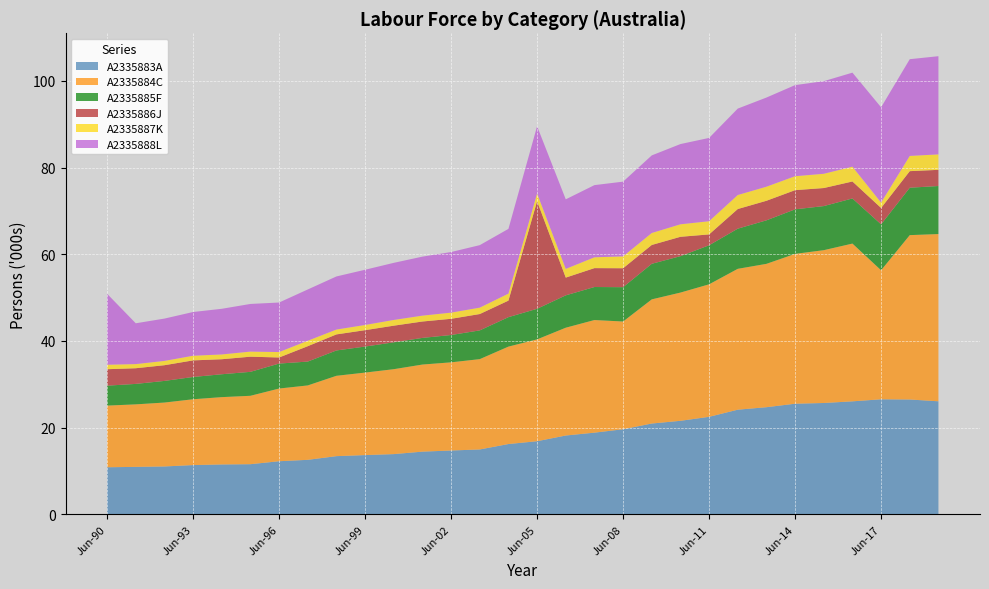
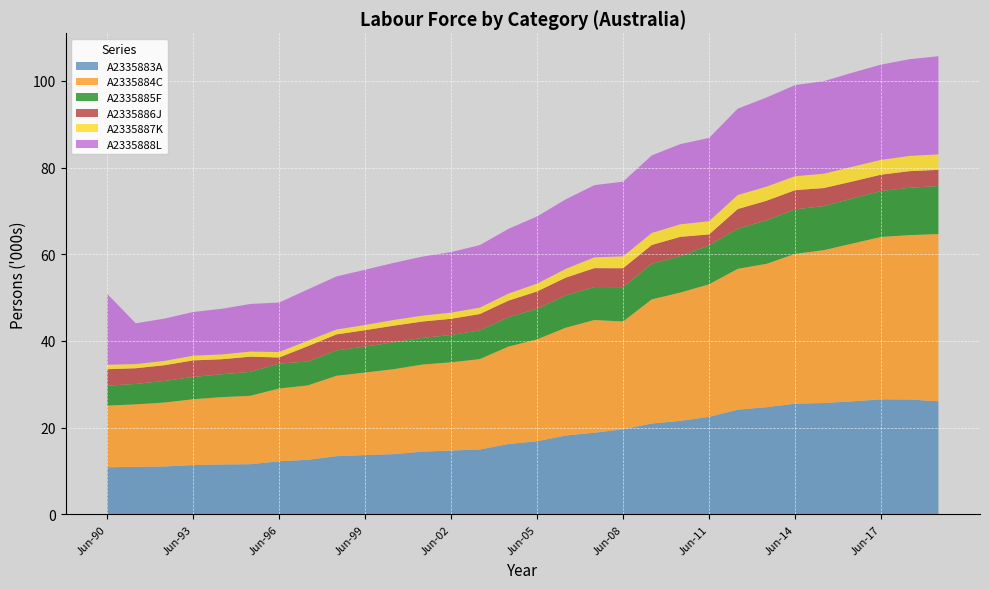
  {
    "A2335883A": {
      "Jun-90": 11,
      "Jun-93": 11,
      "Jun-96": 12,
      "Jun-99": 14,
      "Jun-02": 15,
      "Jun-05": 17,
      "Jun-08": 20,
      "Jun-11": 22,
      "Jun-14": 26,
      "Jun-17": 27
    },
    "A2335884C": {
      "Jun-90": 14,
      "Jun-93": 15,
      "Jun-96": 17,
      "Jun-99": 19,
      "Jun-02": 20,
      "Jun-05": 23,
      "Jun-08": 25,
      "Jun-11": 31,
      "Jun-14": 35,
-     "Jun-17": 30
+     "Jun-17": 37
    },
    "A2335885F": {
      "Jun-90": 5,
      "Jun-93": 5,
      "Jun-96": 6,
      "Jun-99": 6,
      "Jun-02": 6,
      "Jun-05": 7,
      "Jun-08": 8,
      "Jun-11": 9,
      "Jun-14": 10,
      "Jun-17": 11
    },
    "A2335886J": {
      "Jun-90": 4,
      "Jun-93": 4,
      "Jun-96": 1,
      "Jun-99": 4,
      "Jun-02": 4,
-     "Jun-05": 25,
+     "Jun-05": 4,
      "Jun-08": 4,
      "Jun-11": 3,
      "Jun-14": 4,
      "Jun-17": 4
    },
    "A2335887K": {
      "Jun-90": 1,
      "Jun-93": 1,
      "Jun-96": 1,
      "Jun-99": 1,
      "Jun-02": 1,
      "Jun-05": 2,
      "Jun-08": 3,
      "Jun-11": 3,
      "Jun-14": 3,
-     "Jun-17": 1
+     "Jun-17": 3
    },
    "A2335888L": {
      "Jun-90": 16,
      "Jun-93": 10,
      "Jun-96": 11,
      "Jun-99": 13,
      "Jun-02": 14,
      "Jun-05": 16,
      "Jun-08": 17,
      "Jun-11": 19,
      "Jun-14": 21,
      "Jun-17": 22
    }
  }
